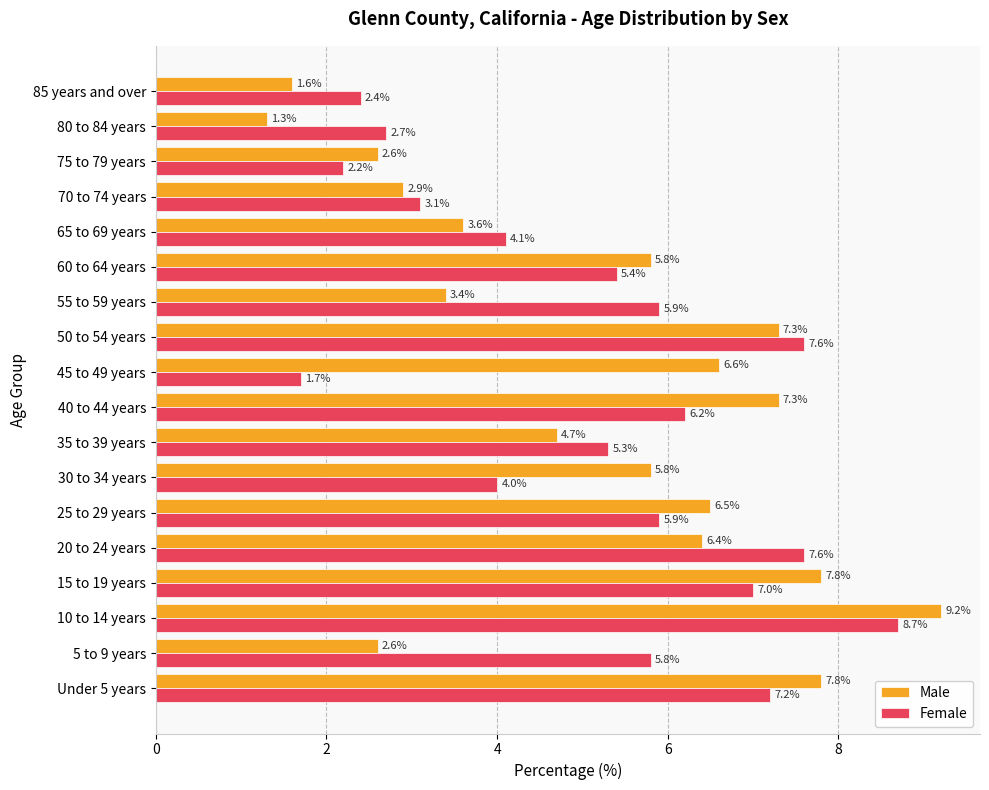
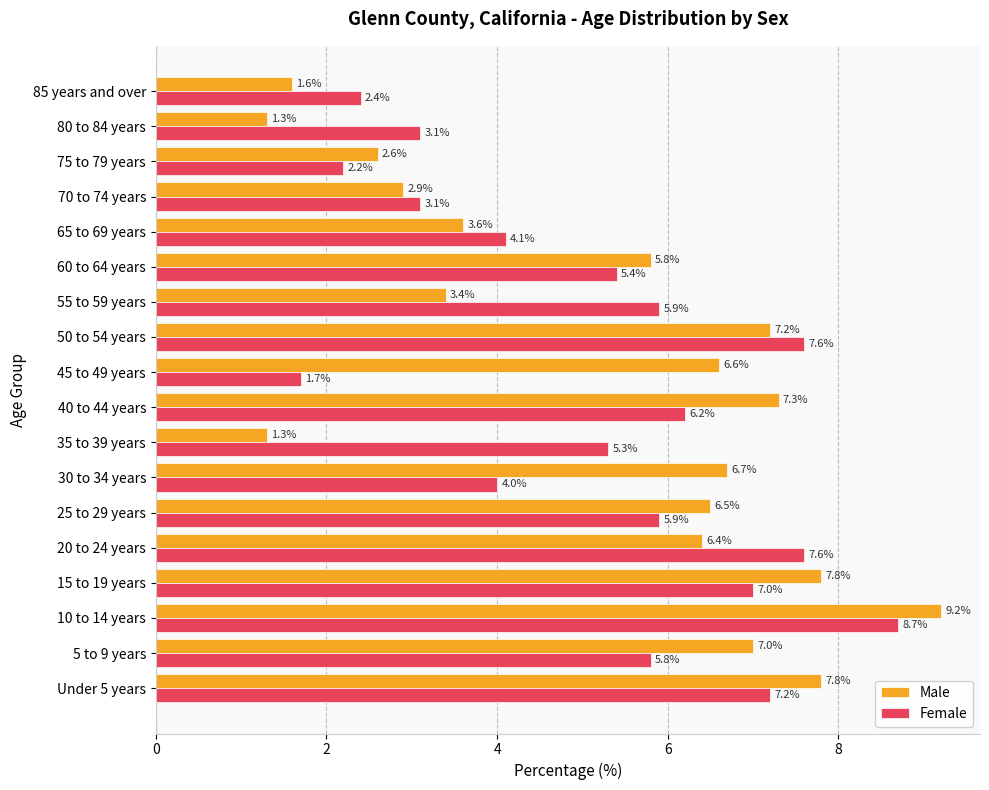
  {
    "Male": {
      "85 years and over": "1.6%",
      "80 to 84 years": "1.3%",
      "75 to 79 years": "2.6%",
      "70 to 74 years": "2.9%",
      "65 to 69 years": "3.6%",
      "60 to 64 years": "5.8%",
      "55 to 59 years": "3.4%",
-     "50 to 54 years": "7.3%",
+     "50 to 54 years": "7.2%",
      "45 to 49 years": "6.6%",
      "40 to 44 years": "7.3%",
-     "35 to 39 years": "4.7%",
-     "30 to 34 years": "5.8%",
+     "35 to 39 years": "1.3%",
+     "30 to 34 years": "6.7%",
      "25 to 29 years": "6.5%",
      "20 to 24 years": "6.4%",
      "15 to 19 years": "7.8%",
      "10 to 14 years": "9.2%",
-     "5 to 9 years": "2.6%",
+     "5 to 9 years": "7.0%",
      "Under 5 years": "7.8%"
    },
    "Female": {
      "85 years and over": "2.4%",
-     "80 to 84 years": "2.7%",
+     "80 to 84 years": "3.1%",
      "75 to 79 years": "2.2%",
      "70 to 74 years": "3.1%",
      "65 to 69 years": "4.1%",
      "60 to 64 years": "5.4%",
      "55 to 59 years": "5.9%",
      "50 to 54 years": "7.6%",
      "45 to 49 years": "1.7%",
      "40 to 44 years": "6.2%",
      "35 to 39 years": "5.3%",
      "30 to 34 years": "4.0%",
      "25 to 29 years": "5.9%",
      "20 to 24 years": "7.6%",
      "15 to 19 years": "7.0%",
      "10 to 14 years": "8.7%",
      "5 to 9 years": "5.8%",
      "Under 5 years": "7.2%"
    }
  }
